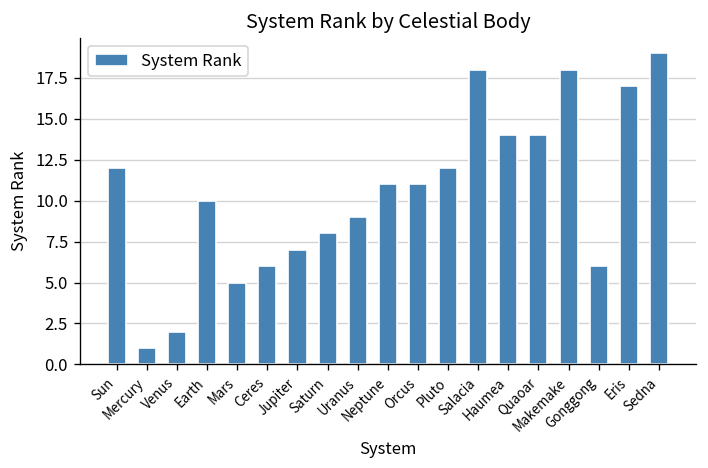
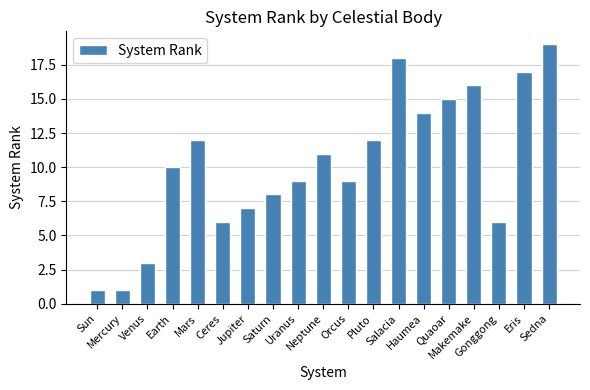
  {
-   "Sun": 12,
+   "Sun": 1,
    "Mercury": 1,
-   "Venus": 2,
+   "Venus": 3,
    "Earth": 10,
-   "Mars": 5,
+   "Mars": 12,
    "Ceres": 6,
    "Jupiter": 7,
    "Saturn": 8,
    "Uranus": 9,
    "Neptune": 11,
-   "Orcus": 11,
+   "Orcus": 9,
    "Pluto": 12,
    "Salacia": 18,
    "Haumea": 14,
-   "Quaoar": 14,
-   "Makemake": 18,
+   "Quaoar": 15,
+   "Makemake": 16,
    "Gonggong": 6,
    "Eris": 17,
    "Sedna": 19
  }
